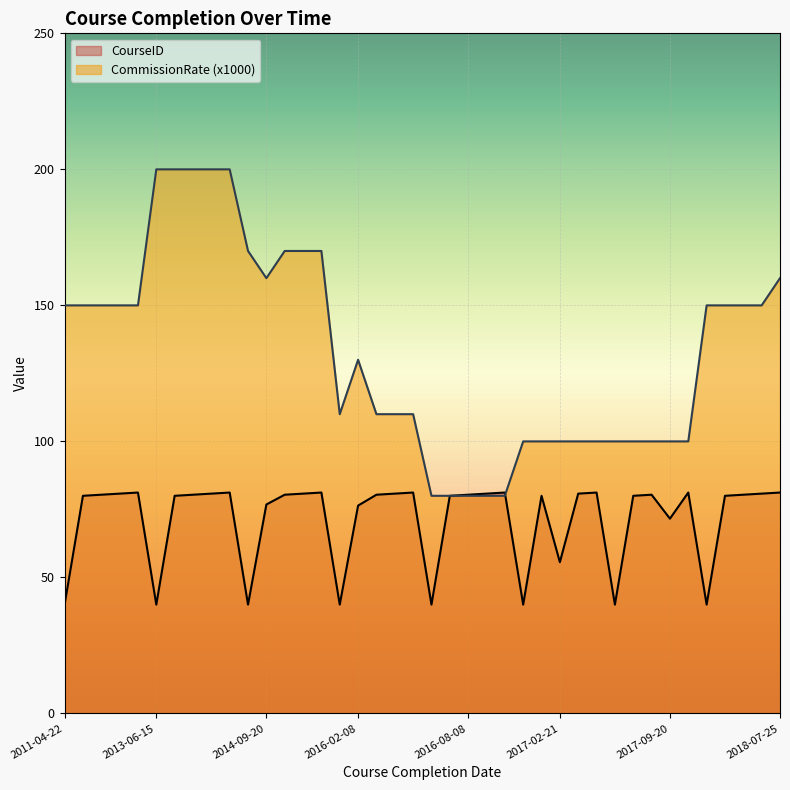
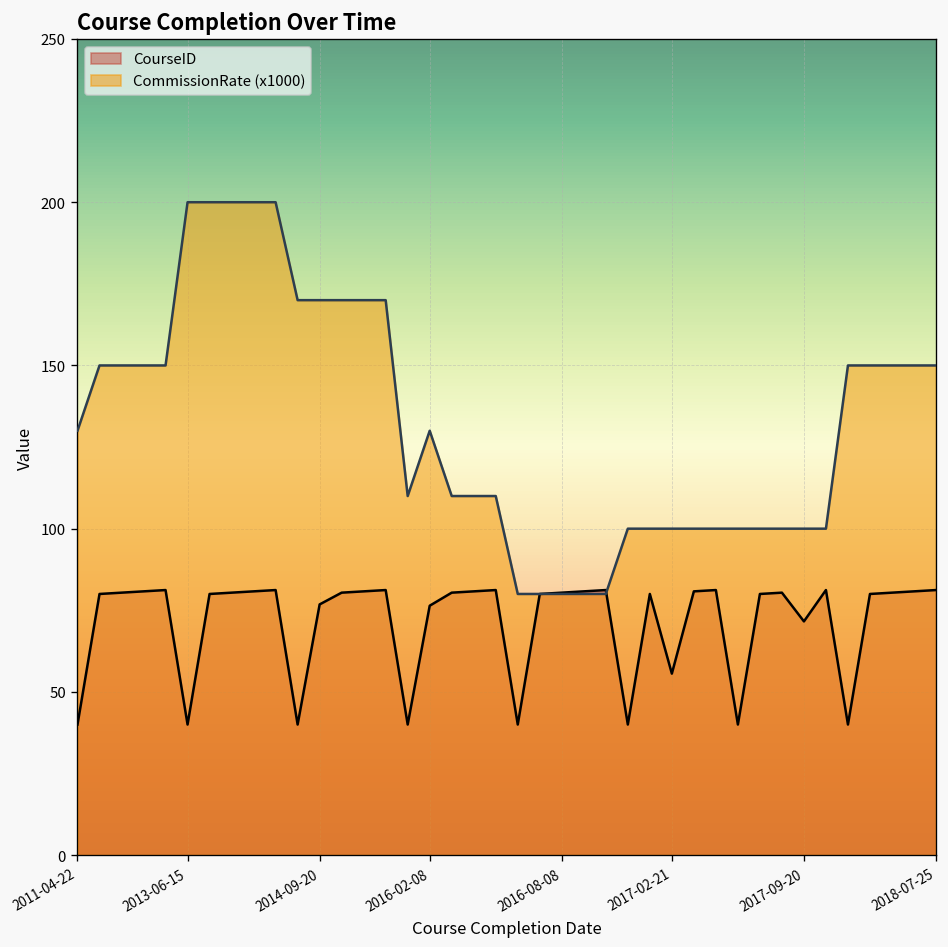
  {
    "CourseID": {
      "2011-04-22": 40,
      "2013-06-15": 40,
      "2014-09-20": 77,
      "2016-02-08": 76,
      "2017-02-21": 56,
      "2017-09-20": 72,
      "2018-07-25": 81
    },
    "CommissionRate (x1000)": {
-     "2011-04-22": 150,
+     "2011-04-22": 130,
      "2013-06-15": 200,
-     "2014-09-20": 160,
+     "2014-09-20": 170,
      "2016-02-08": 130,
      "2017-02-21": 100,
      "2017-09-20": 100,
-     "2018-07-25": 160
+     "2018-07-25": 150
    }
  }
